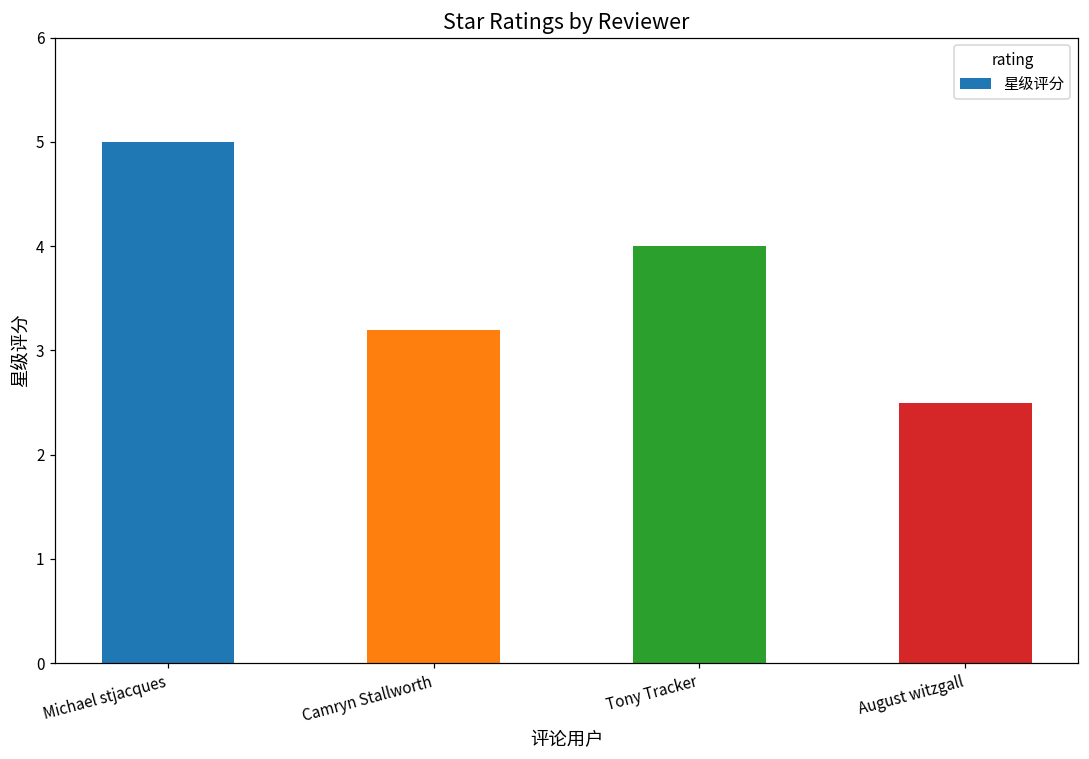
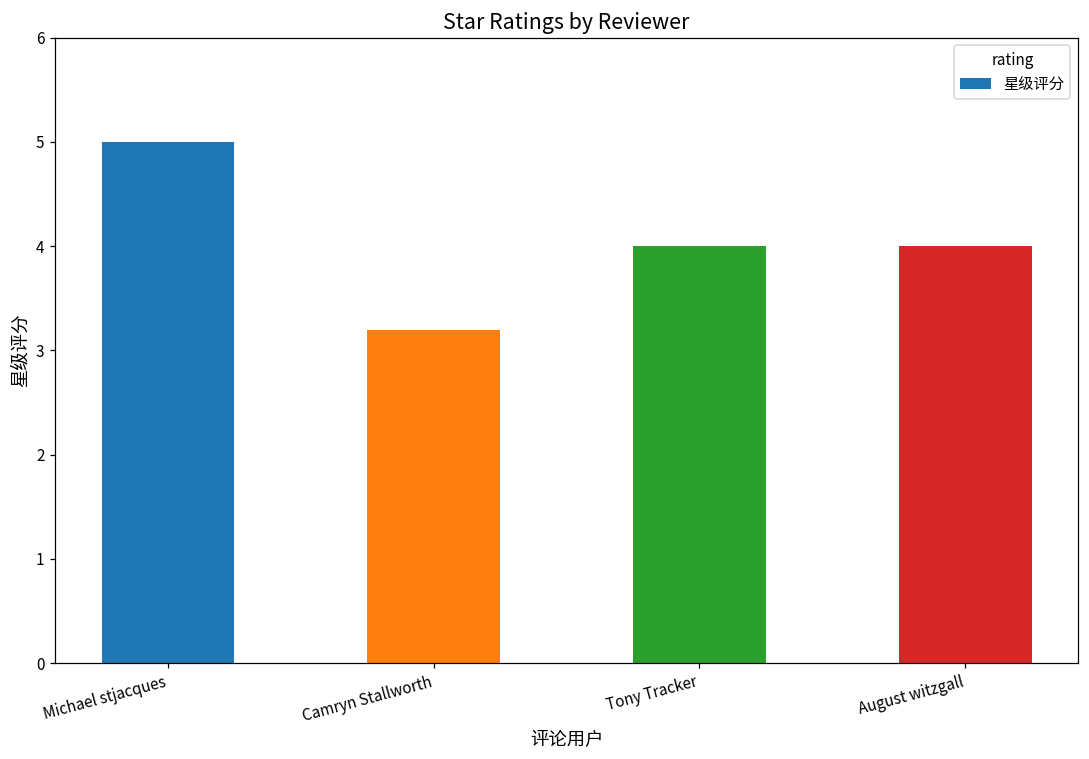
  {
    "Michael stjacques": 5.0,
    "Camryn Stallworth": 3.2,
    "Tony Tracker": 4.0,
-   "August witzgall": 2.5
+   "August witzgall": 4.0
  }
